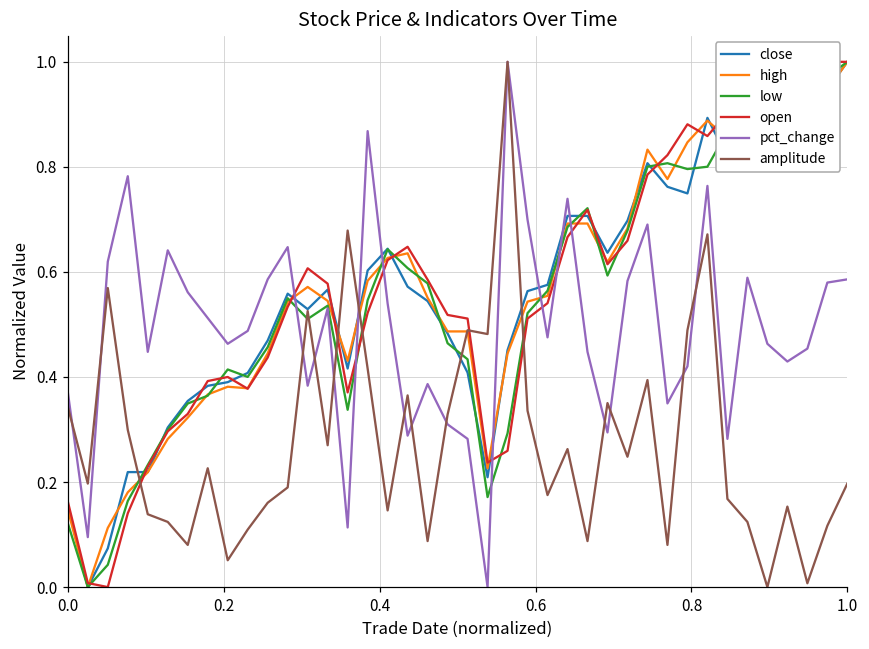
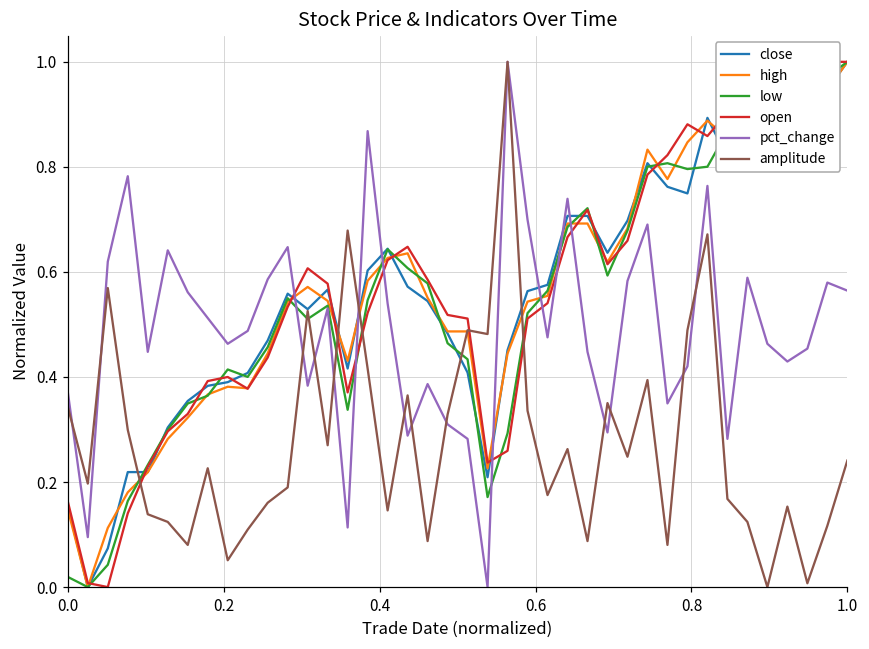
  {
    "close": {
      "0.0": 0.15
    },
    "high": {
      "0.0": 0.15
    },
    "low": {
-     "0.0": 0.12
+     "0.0": 0.02
    },
    "open": {
      "0.0": 0.16
    },
    "pct_change": {
      "0.0": 0.37,
-     "1.0": 0.59
+     "1.0": 0.56
    },
    "amplitude": {
      "0.0": 0.34,
-     "1.0": 0.20
+     "1.0": 0.24
    }
  }
